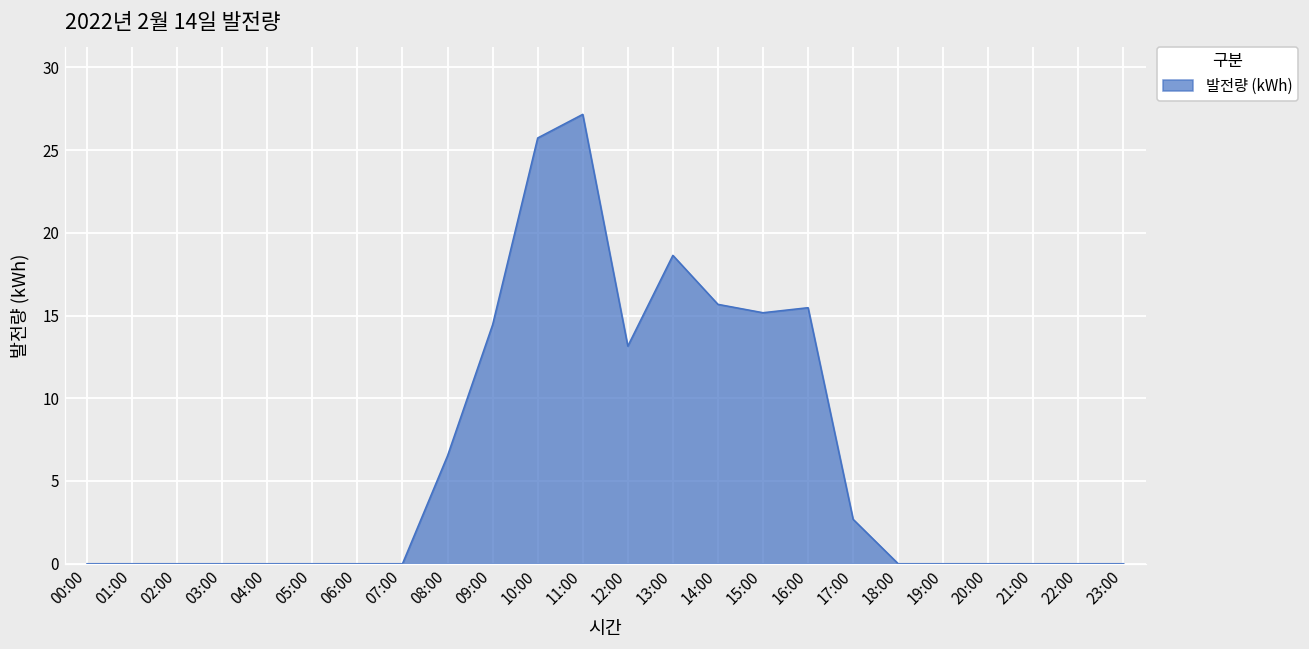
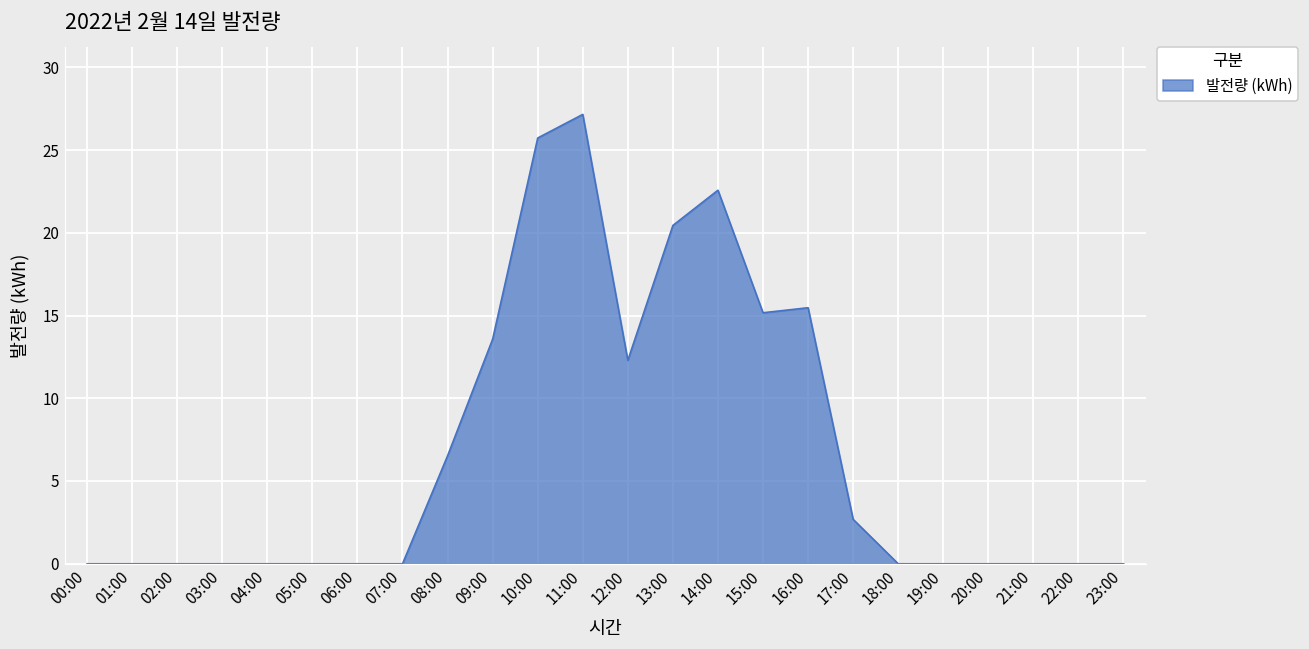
  {
    "00:00": 0.0,
    "01:00": 0.0,
    "02:00": 0.0,
    "03:00": 0.0,
    "04:00": 0.0,
    "05:00": 0.0,
    "06:00": 0.0,
    "07:00": 0.0,
    "08:00": 6.5,
-   "09:00": 14.4,
+   "09:00": 13.6,
    "10:00": 25.7,
    "11:00": 27.2,
-   "12:00": 13.2,
-   "13:00": 18.6,
-   "14:00": 15.7,
+   "12:00": 12.3,
+   "13:00": 20.5,
+   "14:00": 22.6,
    "15:00": 15.2,
    "16:00": 15.5,
    "17:00": 2.7,
    "18:00": 0.0,
    "19:00": 0.0,
    "20:00": 0.0,
    "21:00": 0.0,
    "22:00": 0.0,
    "23:00": 0.0
  }
